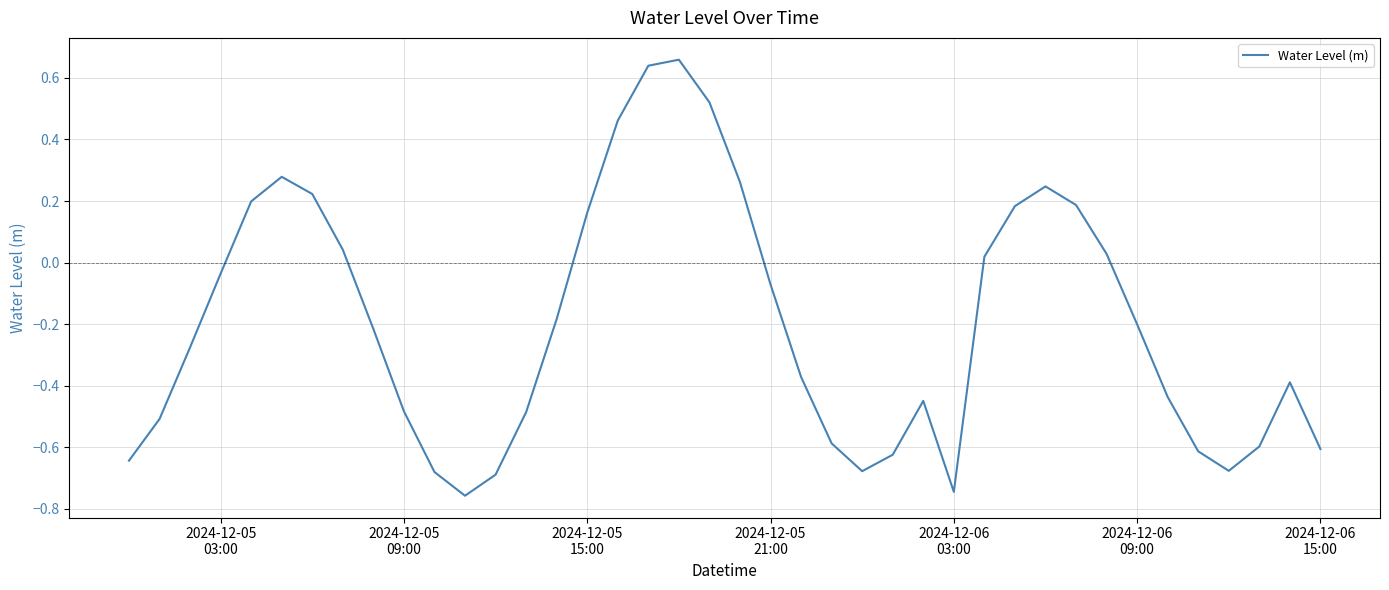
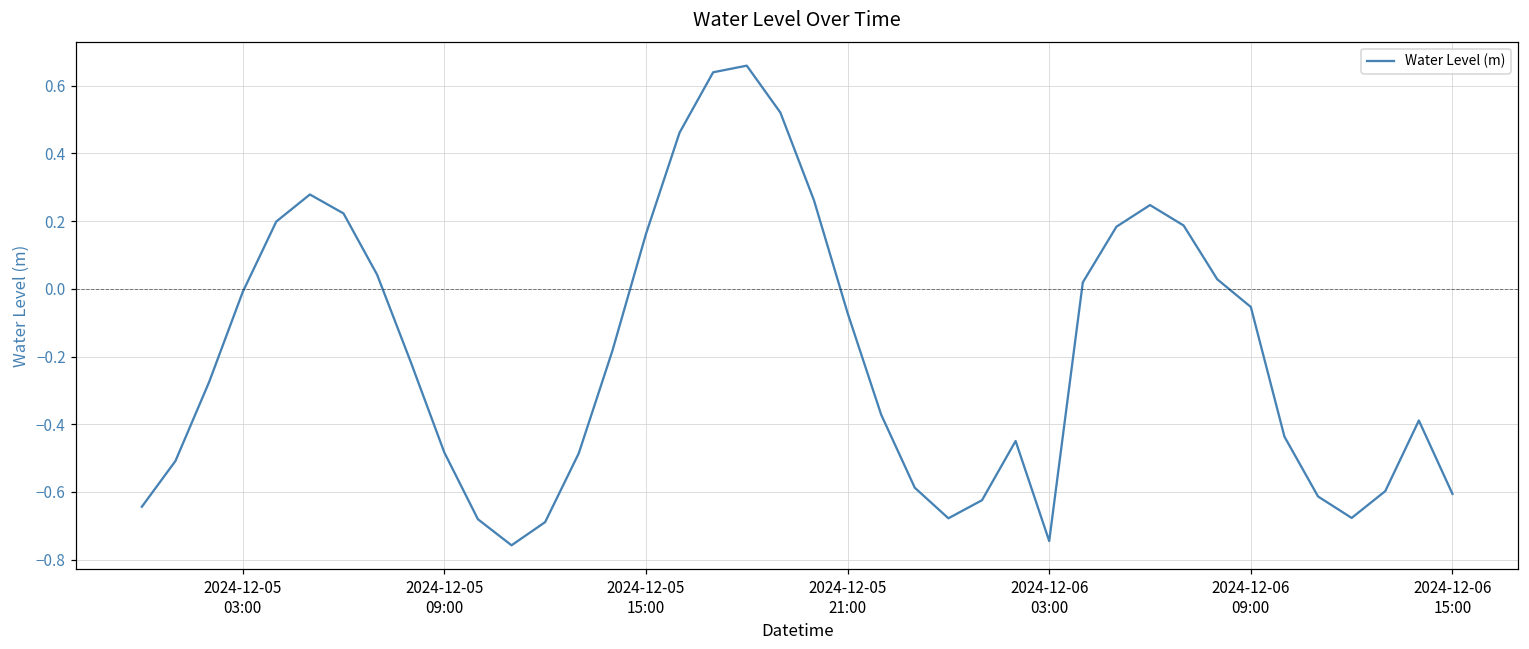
  {
-   "2024-12-05 03:00": -0.04,
+   "2024-12-05 03:00": -0.01,
    "2024-12-05 09:00": -0.48,
    "2024-12-05 15:00": 0.16,
    "2024-12-05 21:00": -0.07,
    "2024-12-06 03:00": -0.75,
-   "2024-12-06 09:00": -0.20,
+   "2024-12-06 09:00": -0.05,
    "2024-12-06 15:00": -0.61
  }
